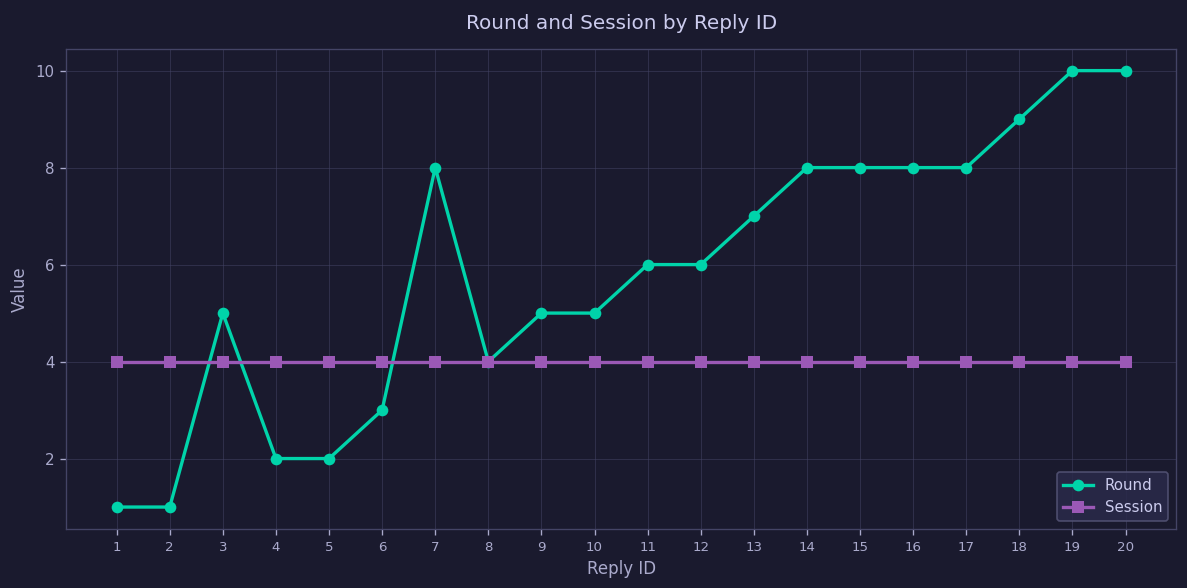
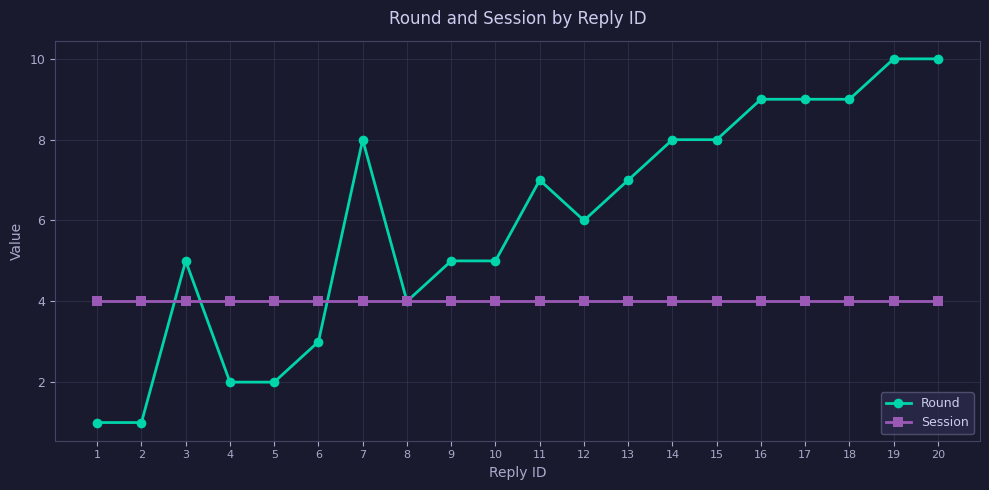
  {
    "Round": {
      "1": 1,
      "2": 1,
      "3": 5,
      "4": 2,
      "5": 2,
      "6": 3,
      "7": 8,
      "9": 5,
      "10": 5,
-     "11": 6,
+     "11": 7,
      "12": 6,
      "13": 7,
      "14": 8,
      "15": 8,
-     "16": 8,
-     "17": 8,
+     "16": 9,
+     "17": 9,
      "18": 9,
      "19": 10,
      "20": 10
    },
    "Session": {
      "1": 4,
      "2": 4,
      "3": 4,
      "4": 4,
      "5": 4,
      "6": 4,
      "7": 4,
      "9": 4,
      "10": 4,
      "11": 4,
      "12": 4,
      "13": 4,
      "14": 4,
      "15": 4,
      "16": 4,
      "17": 4,
      "18": 4,
      "19": 4,
      "20": 4
    }
  }
